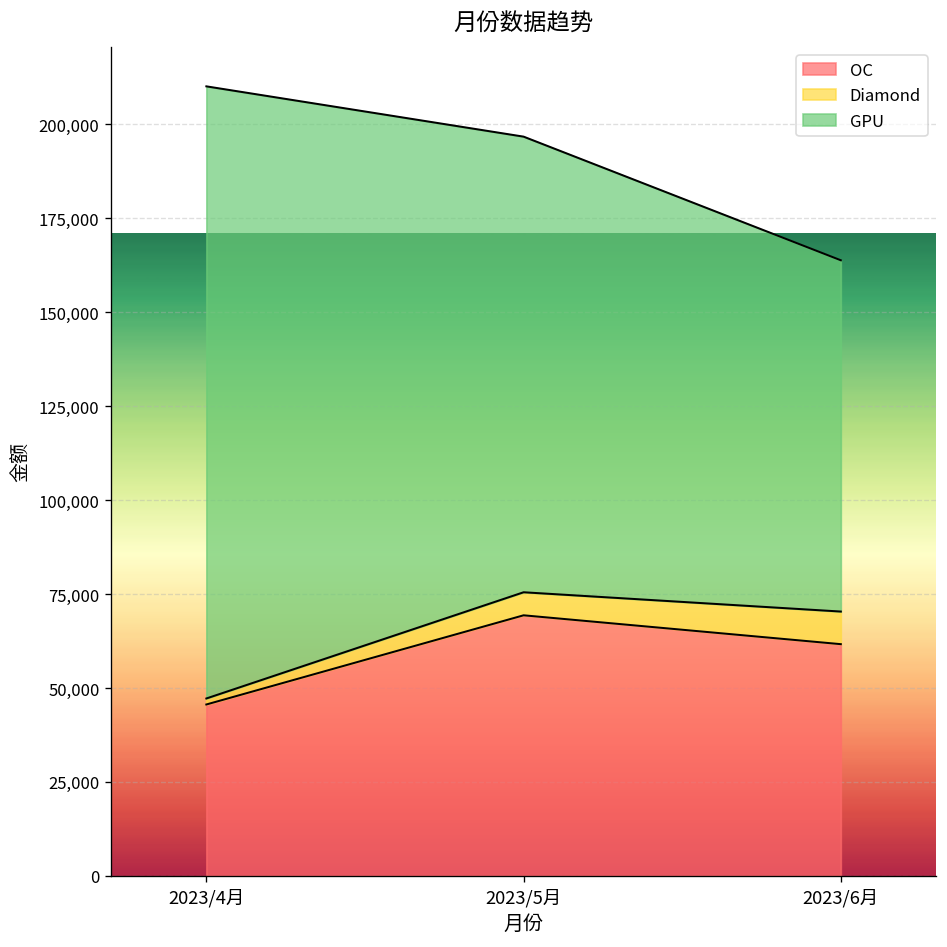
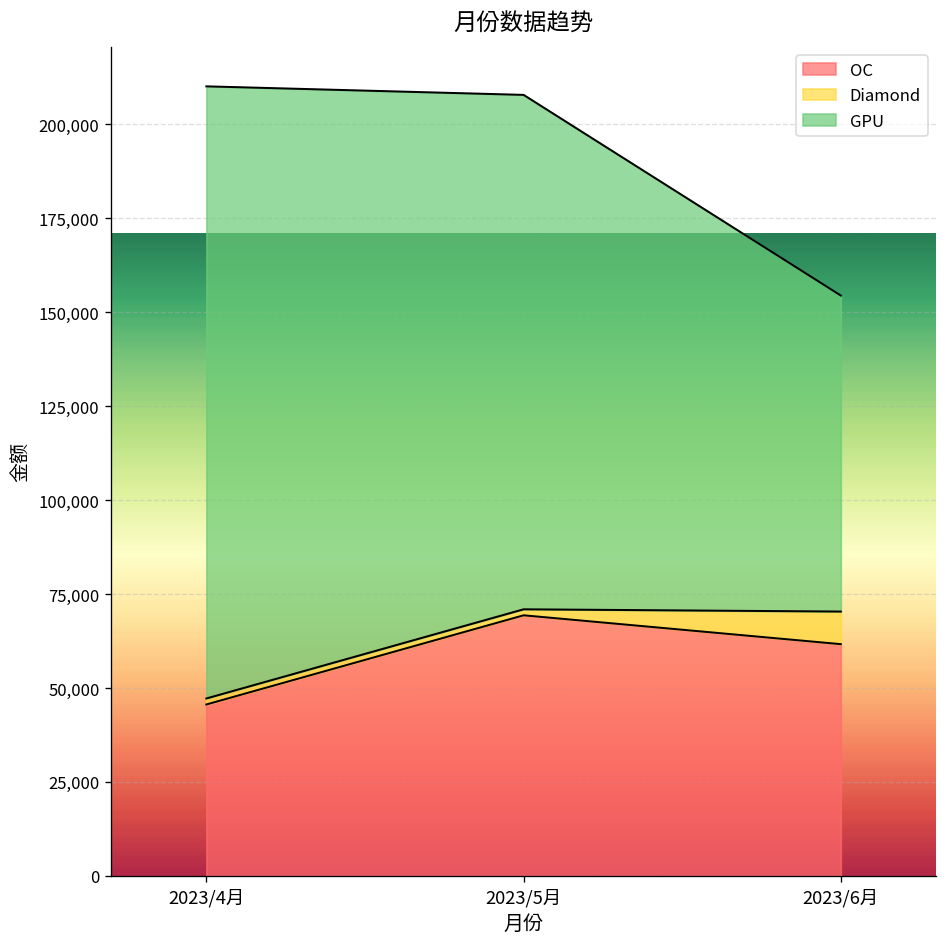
  {
    "OC": {
      "2023/4月": "46,000",
      "2023/5月": "69,000",
      "2023/6月": "62,000"
    },
    "Diamond": {
      "2023/4月": "2,000",
-     "2023/5月": "6,000",
+     "2023/5月": "2,000",
      "2023/6月": "9,000"
    },
    "GPU": {
      "2023/4月": "163,000",
-     "2023/5月": "121,000",
-     "2023/6月": "93,000"
+     "2023/5月": "137,000",
+     "2023/6月": "84,000"
    }
  }
